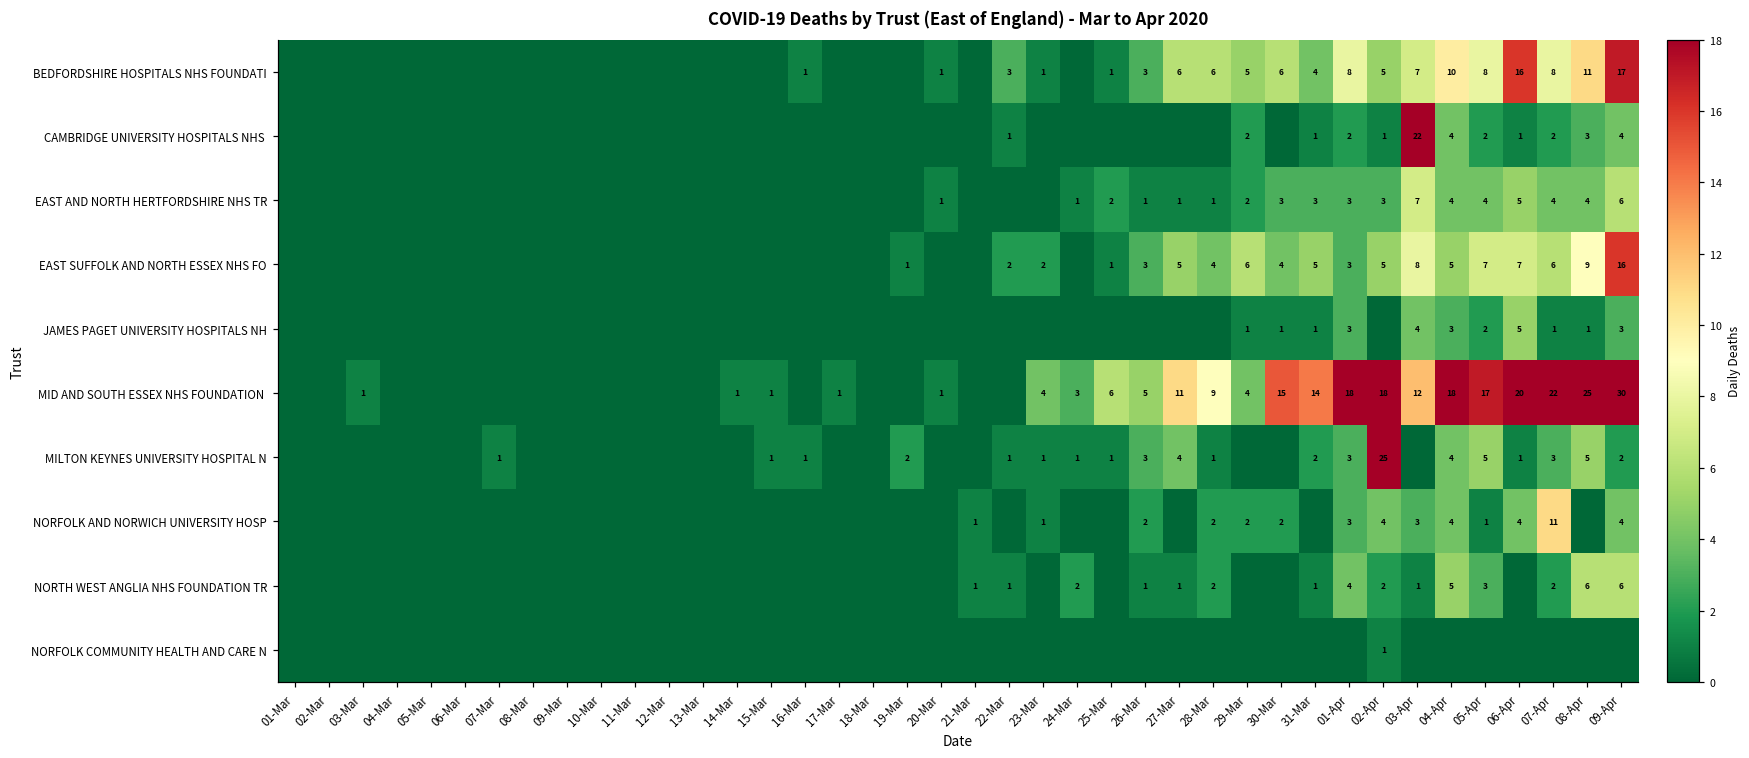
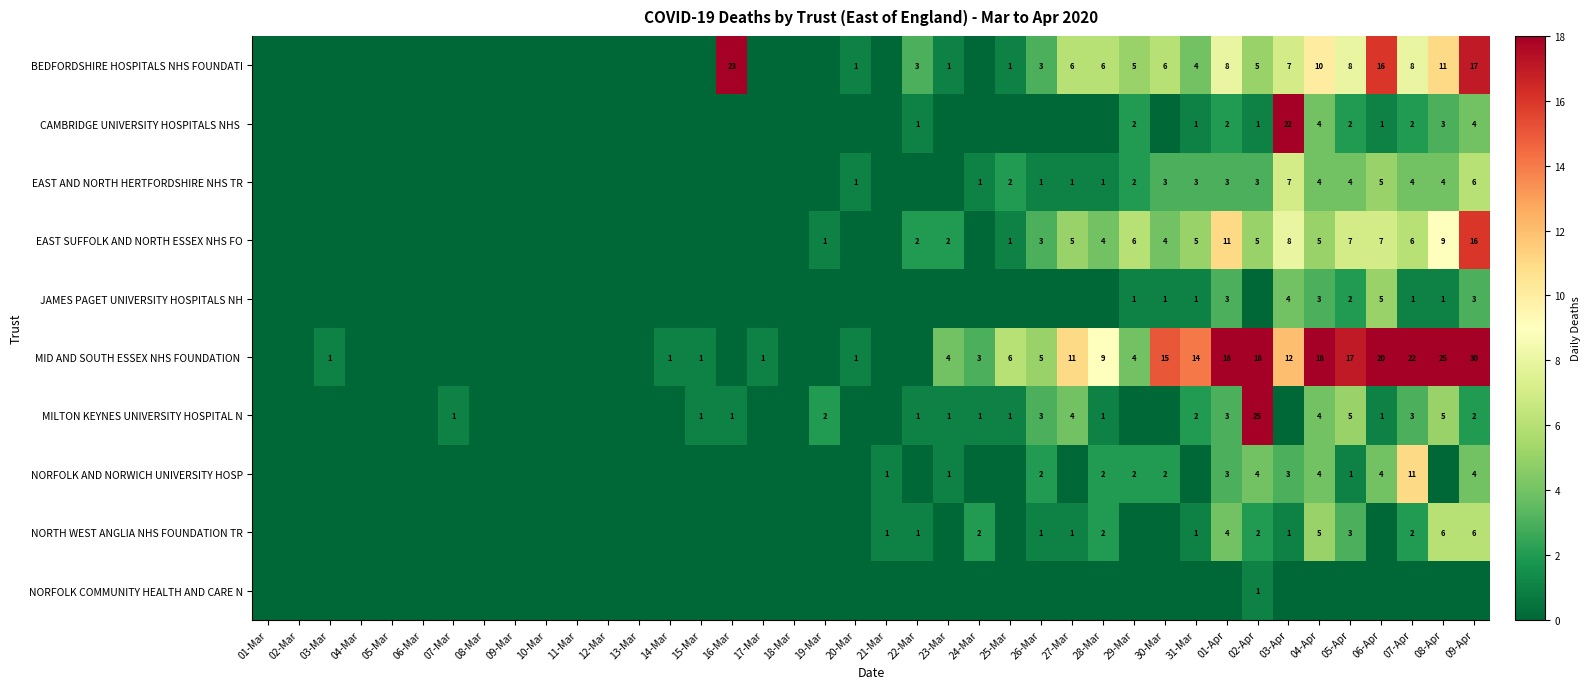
  {
    "BEDFORDSHIRE HOSPITALS NHS FOUNDATI": {
-     "16-Mar": 1,
+     "16-Mar": 23,
      "20-Mar": 1,
      "22-Mar": 3,
      "23-Mar": 1,
      "25-Mar": 1,
      "26-Mar": 3,
      "27-Mar": 6,
      "28-Mar": 6,
      "29-Mar": 5,
      "30-Mar": 6,
      "31-Mar": 4,
      "01-Apr": 8,
      "02-Apr": 5,
      "03-Apr": 7,
      "04-Apr": 10,
      "05-Apr": 8,
      "06-Apr": 16,
      "07-Apr": 8,
      "08-Apr": 11,
      "09-Apr": 17
    },
    "CAMBRIDGE UNIVERSITY HOSPITALS NHS": {
      "22-Mar": 1,
      "29-Mar": 2,
      "31-Mar": 1,
      "01-Apr": 2,
      "02-Apr": 1,
      "03-Apr": 22,
      "04-Apr": 4,
      "05-Apr": 2,
      "06-Apr": 1,
      "07-Apr": 2,
      "08-Apr": 3,
      "09-Apr": 4
    },
    "EAST AND NORTH HERTFORDSHIRE NHS TR": {
      "20-Mar": 1,
      "24-Mar": 1,
      "25-Mar": 2,
      "26-Mar": 1,
      "27-Mar": 1,
      "28-Mar": 1,
      "29-Mar": 2,
      "30-Mar": 3,
      "31-Mar": 3,
      "01-Apr": 3,
      "02-Apr": 3,
      "03-Apr": 7,
      "04-Apr": 4,
      "05-Apr": 4,
      "06-Apr": 5,
      "07-Apr": 4,
      "08-Apr": 4,
      "09-Apr": 6
    },
    "EAST SUFFOLK AND NORTH ESSEX NHS FO": {
      "19-Mar": 1,
      "22-Mar": 2,
      "23-Mar": 2,
      "25-Mar": 1,
      "26-Mar": 3,
      "27-Mar": 5,
      "28-Mar": 4,
      "29-Mar": 6,
      "30-Mar": 4,
      "31-Mar": 5,
-     "01-Apr": 3,
+     "01-Apr": 11,
      "02-Apr": 5,
      "03-Apr": 8,
      "04-Apr": 5,
      "05-Apr": 7,
      "06-Apr": 7,
      "07-Apr": 6,
      "08-Apr": 9,
      "09-Apr": 16
    },
    "JAMES PAGET UNIVERSITY HOSPITALS NH": {
      "29-Mar": 1,
      "30-Mar": 1,
      "31-Mar": 1,
      "01-Apr": 3,
      "03-Apr": 4,
      "04-Apr": 3,
      "05-Apr": 2,
      "06-Apr": 5,
      "07-Apr": 1,
      "08-Apr": 1,
      "09-Apr": 3
    },
    "MID AND SOUTH ESSEX NHS FOUNDATION": {
      "03-Mar": 1,
      "14-Mar": 1,
      "15-Mar": 1,
      "17-Mar": 1,
      "20-Mar": 1,
      "23-Mar": 4,
      "24-Mar": 3,
      "25-Mar": 6,
      "26-Mar": 5,
      "27-Mar": 11,
      "28-Mar": 9,
      "29-Mar": 4,
      "30-Mar": 15,
      "31-Mar": 14,
      "01-Apr": 18,
      "02-Apr": 18,
      "03-Apr": 12,
      "04-Apr": 18,
      "05-Apr": 17,
      "06-Apr": 20,
      "07-Apr": 22,
      "08-Apr": 25,
      "09-Apr": 30
    },
    "MILTON KEYNES UNIVERSITY HOSPITAL N": {
      "07-Mar": 1,
      "15-Mar": 1,
      "16-Mar": 1,
      "19-Mar": 2,
      "22-Mar": 1,
      "23-Mar": 1,
      "24-Mar": 1,
      "25-Mar": 1,
      "26-Mar": 3,
      "27-Mar": 4,
      "28-Mar": 1,
      "31-Mar": 2,
      "01-Apr": 3,
      "02-Apr": 25,
      "04-Apr": 4,
      "05-Apr": 5,
      "06-Apr": 1,
      "07-Apr": 3,
      "08-Apr": 5,
      "09-Apr": 2
    },
    "NORFOLK AND NORWICH UNIVERSITY HOSP": {
      "21-Mar": 1,
      "23-Mar": 1,
      "26-Mar": 2,
      "28-Mar": 2,
      "29-Mar": 2,
      "30-Mar": 2,
      "01-Apr": 3,
      "02-Apr": 4,
      "03-Apr": 3,
      "04-Apr": 4,
      "05-Apr": 1,
      "06-Apr": 4,
      "07-Apr": 11,
      "09-Apr": 4
    },
    "NORTH WEST ANGLIA NHS FOUNDATION TR": {
      "21-Mar": 1,
      "22-Mar": 1,
      "24-Mar": 2,
      "26-Mar": 1,
      "27-Mar": 1,
      "28-Mar": 2,
      "31-Mar": 1,
      "01-Apr": 4,
      "02-Apr": 2,
      "03-Apr": 1,
      "04-Apr": 5,
      "05-Apr": 3,
      "07-Apr": 2,
      "08-Apr": 6,
      "09-Apr": 6
    },
    "NORFOLK COMMUNITY HEALTH AND CARE N": {
      "02-Apr": 1
    }
  }
